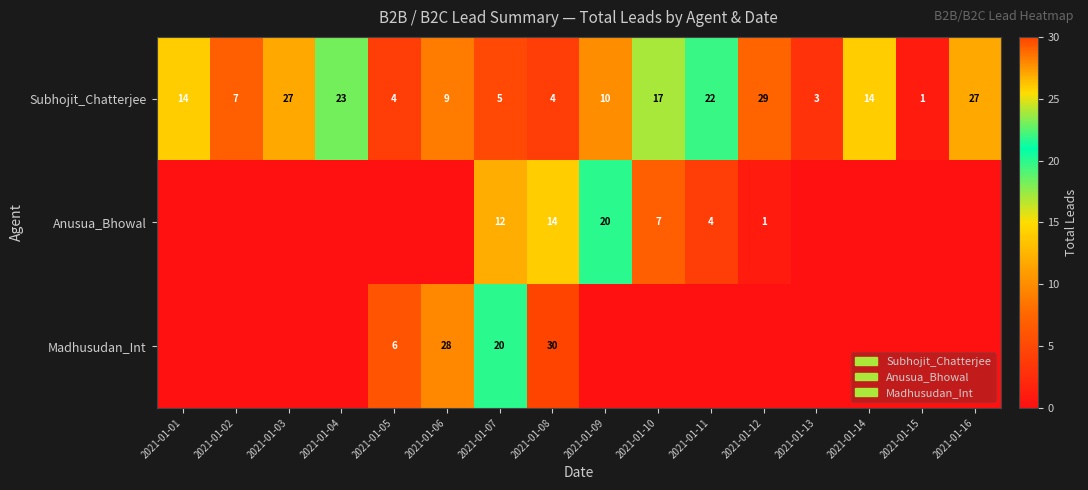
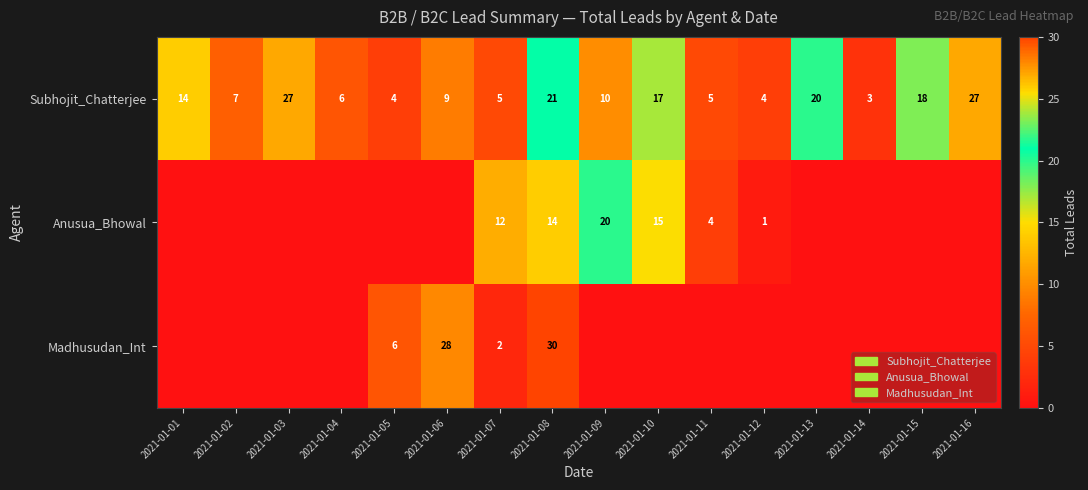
  {
    "Subhojit_Chatterjee": {
      "2021-01-01": 14,
      "2021-01-02": 7,
      "2021-01-03": 27,
-     "2021-01-04": 23,
+     "2021-01-04": 6,
      "2021-01-05": 4,
      "2021-01-06": 9,
      "2021-01-07": 5,
-     "2021-01-08": 4,
+     "2021-01-08": 21,
      "2021-01-09": 10,
      "2021-01-10": 17,
-     "2021-01-11": 22,
-     "2021-01-12": 29,
-     "2021-01-13": 3,
-     "2021-01-14": 14,
-     "2021-01-15": 1,
+     "2021-01-11": 5,
+     "2021-01-12": 4,
+     "2021-01-13": 20,
+     "2021-01-14": 3,
+     "2021-01-15": 18,
      "2021-01-16": 27
    },
    "Anusua_Bhowal": {
      "2021-01-07": 12,
      "2021-01-08": 14,
      "2021-01-09": 20,
-     "2021-01-10": 7,
+     "2021-01-10": 15,
      "2021-01-11": 4,
      "2021-01-12": 1
    },
    "Madhusudan_Int": {
      "2021-01-05": 6,
      "2021-01-06": 28,
-     "2021-01-07": 20,
+     "2021-01-07": 2,
      "2021-01-08": 30
    }
  }
